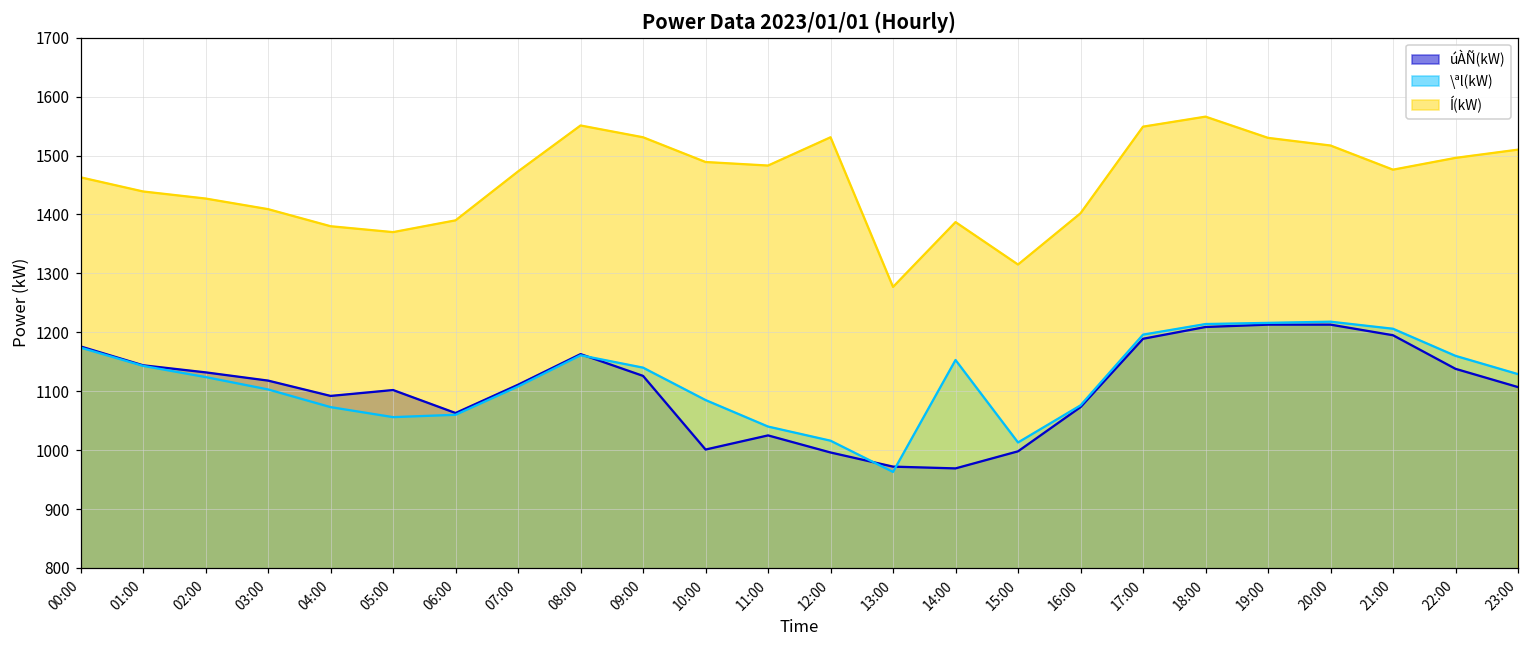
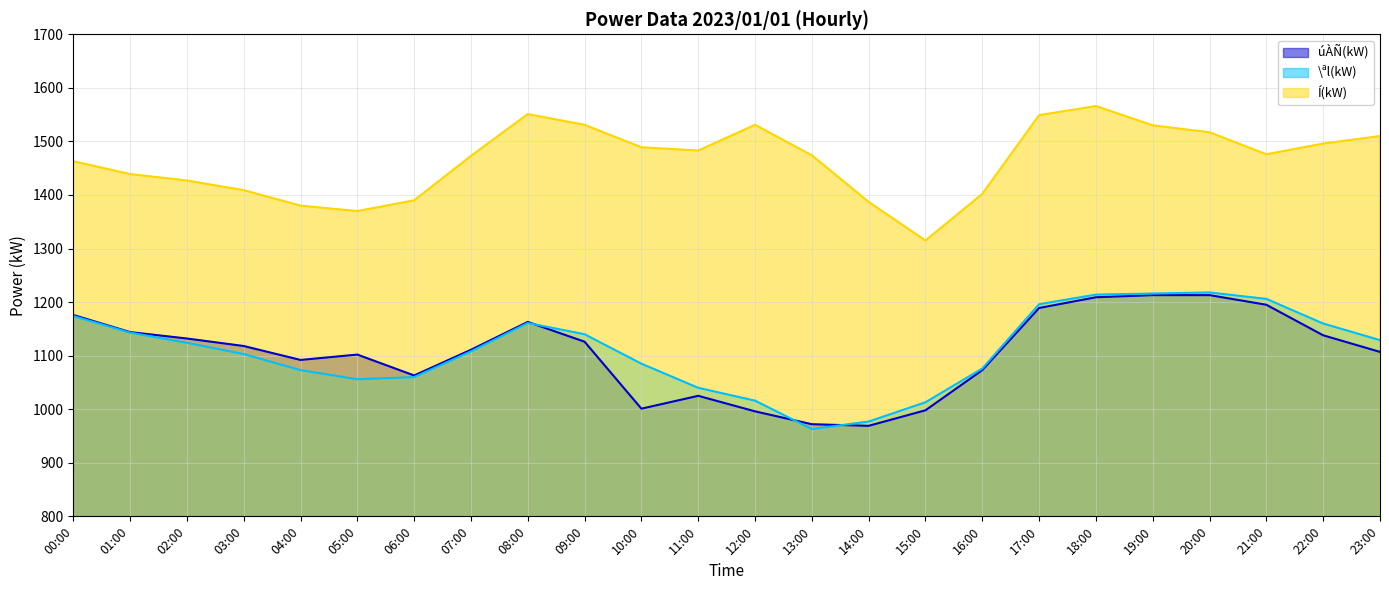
  {
    "úÀÑ(kW)": {
      "02:00": 1130,
      "03:00": 1120,
      "04:00": 1090,
      "05:00": 1100,
      "09:00": 1130,
      "10:00": 1000,
      "11:00": 1030,
      "12:00": 1000,
      "13:00": 970,
      "14:00": 970,
      "15:00": 1000,
      "17:00": 1190,
      "18:00": 1210,
      "20:00": 1210,
      "21:00": 1200,
      "22:00": 1140,
      "23:00": 1110
    },
    "\\ªl(kW)": {
      "02:00": 1120,
      "03:00": 1100,
      "04:00": 1070,
      "05:00": 1060,
      "09:00": 1140,
      "10:00": 1090,
      "11:00": 1040,
      "12:00": 1020,
      "13:00": 960,
-     "14:00": 1150,
+     "14:00": 980,
      "15:00": 1010,
      "17:00": 1200,
      "18:00": 1210,
      "20:00": 1220,
      "21:00": 1210,
      "22:00": 1160,
      "23:00": 1130
    },
    "Í(kW)": {
      "00:00": 1460,
      "01:00": 1440,
      "02:00": 1430,
      "03:00": 1410,
      "04:00": 1380,
      "05:00": 1370,
      "06:00": 1390,
      "07:00": 1470,
      "08:00": 1550,
      "09:00": 1530,
      "10:00": 1490,
      "11:00": 1480,
      "12:00": 1530,
-     "13:00": 1280,
+     "13:00": 1470,
      "14:00": 1390,
      "15:00": 1320,
      "16:00": 1400,
      "17:00": 1550,
      "18:00": 1570,
      "19:00": 1530,
      "20:00": 1520,
      "21:00": 1480,
      "22:00": 1500,
      "23:00": 1510
    }
  }
